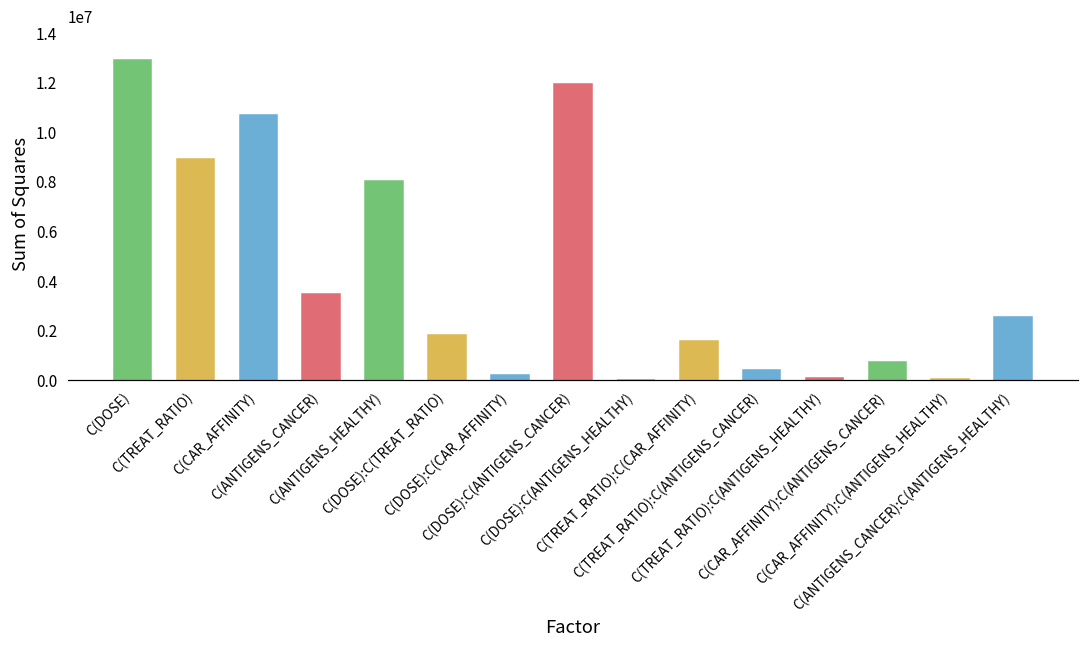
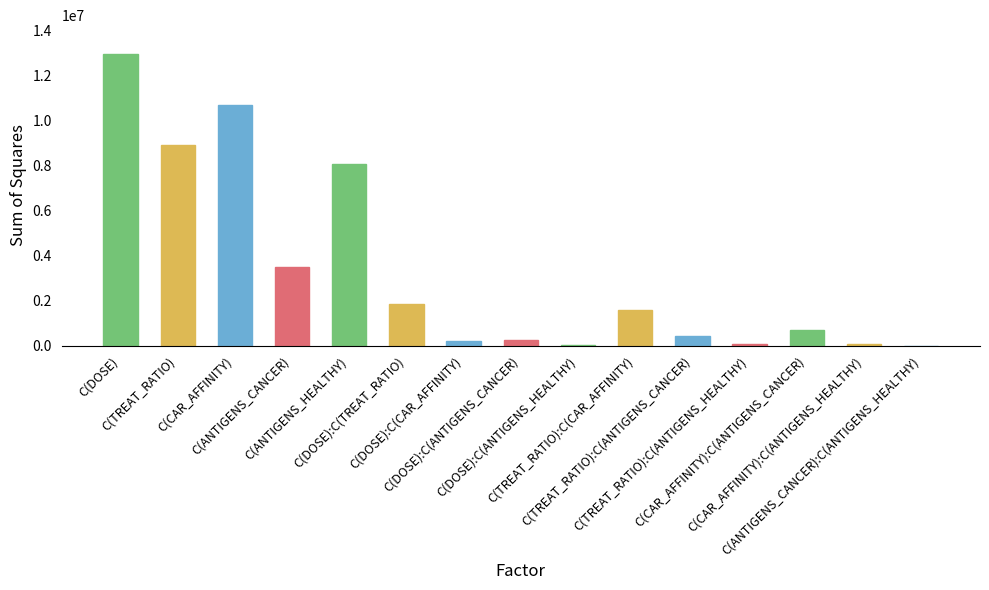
  {
    "C(DOSE)": 12900000,
    "C(TREAT_RATIO)": 8900000,
    "C(CAR_AFFINITY)": 10700000,
    "C(ANTIGENS_CANCER)": 3500000,
    "C(ANTIGENS_HEALTHY)": 8000000,
    "C(DOSE):C(TREAT_RATIO)": 1800000,
    "C(DOSE):C(CAR_AFFINITY)": 200000,
-   "C(DOSE):C(ANTIGENS_CANCER)": 11900000,
+   "C(DOSE):C(ANTIGENS_CANCER)": 200000,
    "C(TREAT_RATIO):C(CAR_AFFINITY)": 1600000,
    "C(TREAT_RATIO):C(ANTIGENS_CANCER)": 400000,
    "C(CAR_AFFINITY):C(ANTIGENS_CANCER)": 700000,
-   "C(ANTIGENS_CANCER):C(ANTIGENS_HEALTHY)": 2600000
+   "C(ANTIGENS_CANCER):C(ANTIGENS_HEALTHY)": 0
  }
